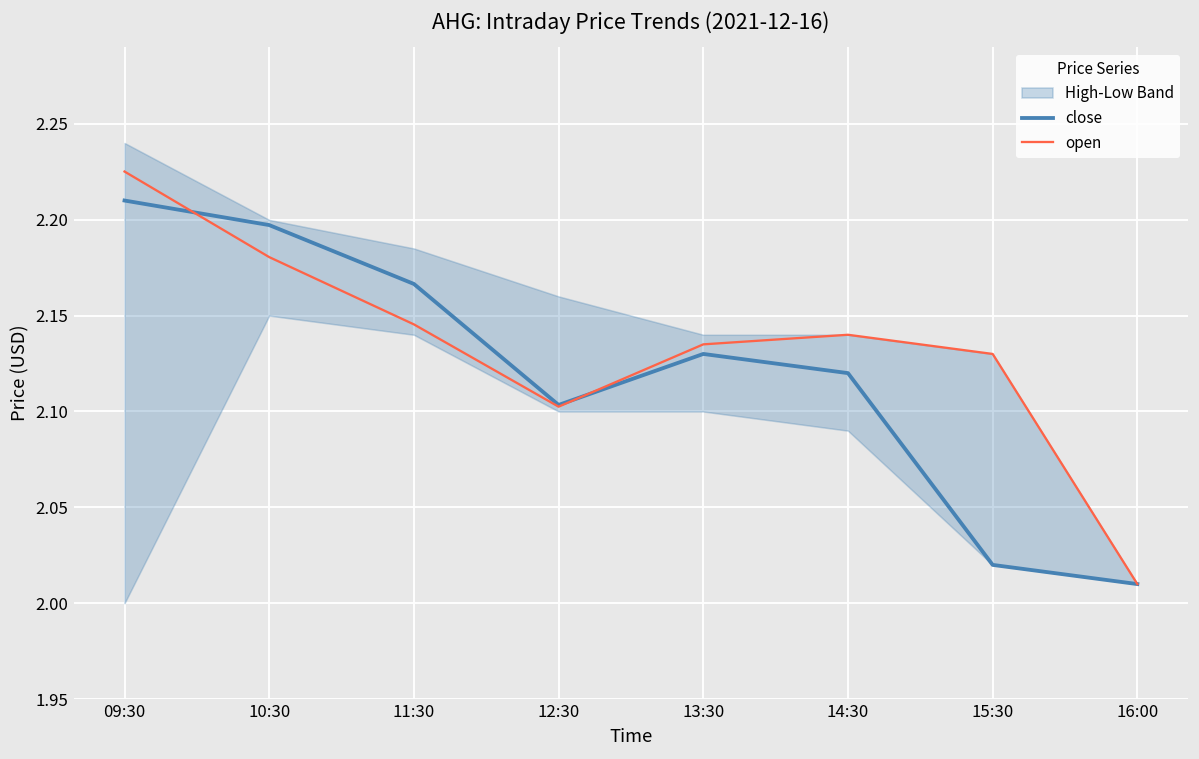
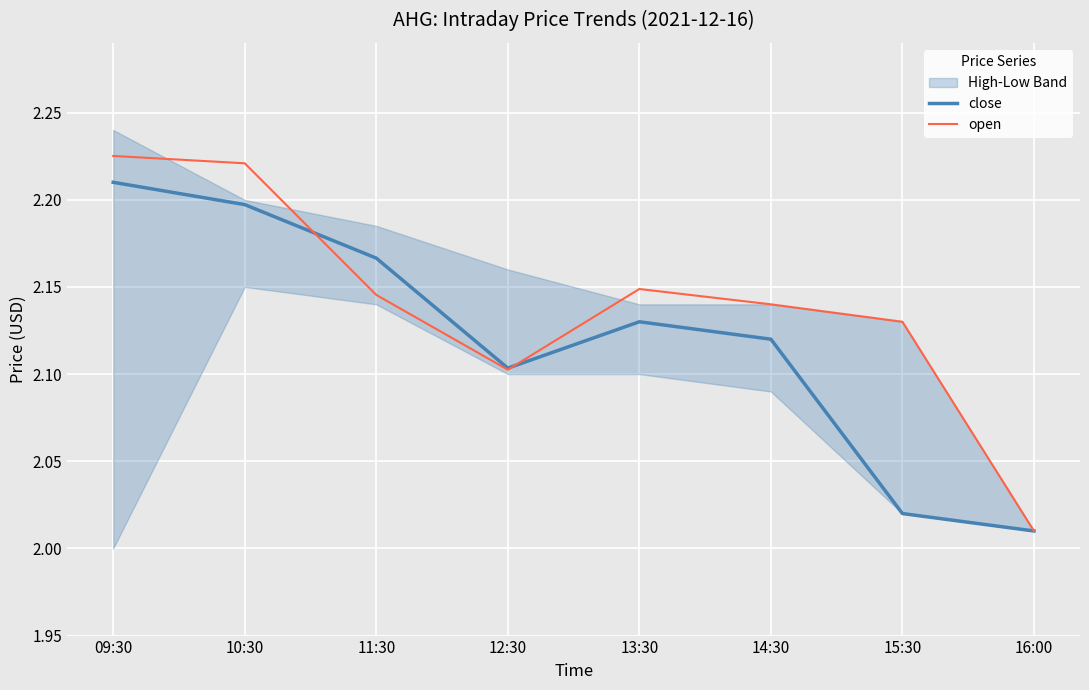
  {
    "open": {
      "09:30": 2.225,
-     "10:30": 2.181,
+     "10:30": 2.221,
      "11:30": 2.145,
-     "13:30": 2.135
+     "13:30": 2.149
    }
  }
